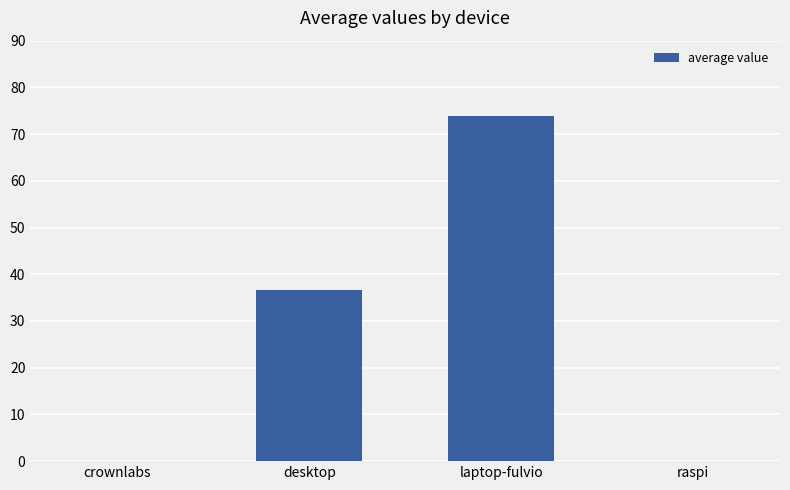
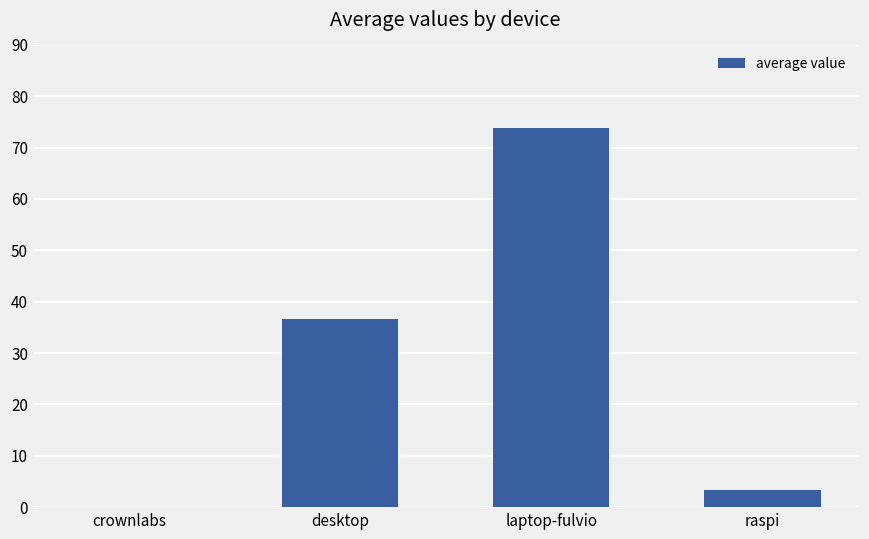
  {
    "crownlabs": 0,
    "desktop": 37,
    "laptop-fulvio": 74,
-   "raspi": 0
+   "raspi": 3
  }
